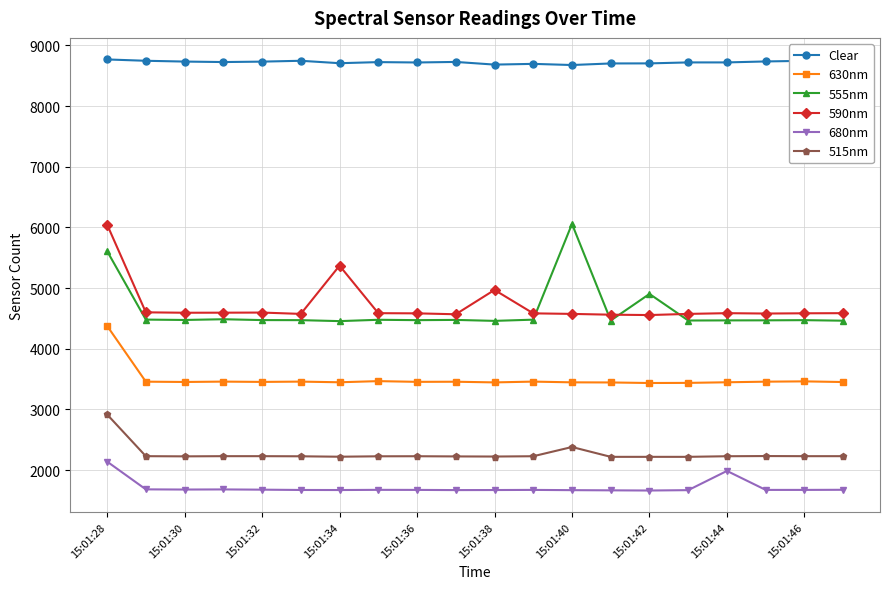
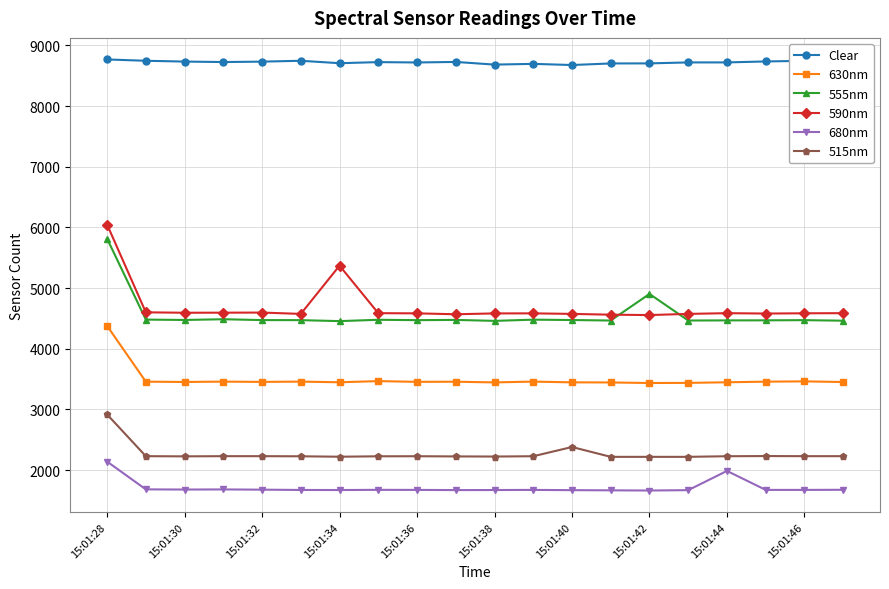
  {
    "Clear": {
      "15:01:28": 8800,
      "15:01:30": 8700,
      "15:01:32": 8700,
      "15:01:34": 8700,
      "15:01:36": 8700,
      "15:01:38": 8700,
      "15:01:40": 8700,
      "15:01:42": 8700,
      "15:01:44": 8700
    },
    "630nm": {
      "15:01:28": 4400,
      "15:01:30": 3500,
      "15:01:32": 3500,
      "15:01:34": 3400,
      "15:01:36": 3500,
      "15:01:38": 3400,
      "15:01:40": 3400,
      "15:01:42": 3400,
      "15:01:44": 3400,
      "15:01:46": 3500
    },
    "555nm": {
-     "15:01:28": 5600,
+     "15:01:28": 5800,
      "15:01:30": 4500,
      "15:01:32": 4500,
      "15:01:34": 4500,
      "15:01:36": 4500,
      "15:01:38": 4500,
-     "15:01:40": 6100,
+     "15:01:40": 4500,
      "15:01:42": 4900,
      "15:01:44": 4500,
      "15:01:46": 4500
    },
    "590nm": {
      "15:01:28": 6000,
      "15:01:30": 4600,
      "15:01:32": 4600,
      "15:01:34": 5400,
      "15:01:36": 4600,
-     "15:01:38": 5000,
+     "15:01:38": 4600,
      "15:01:40": 4600,
      "15:01:42": 4600,
      "15:01:44": 4600,
      "15:01:46": 4600
    },
    "680nm": {
      "15:01:28": 2100,
      "15:01:30": 1700,
      "15:01:32": 1700,
      "15:01:34": 1700,
      "15:01:36": 1700,
      "15:01:38": 1700,
      "15:01:40": 1700,
      "15:01:42": 1700,
      "15:01:44": 2000,
      "15:01:46": 1700
    },
    "515nm": {
      "15:01:28": 2900,
      "15:01:30": 2200,
      "15:01:32": 2200,
      "15:01:34": 2200,
      "15:01:36": 2200,
      "15:01:38": 2200,
      "15:01:40": 2400,
      "15:01:42": 2200,
      "15:01:44": 2200,
      "15:01:46": 2200
    }
  }
